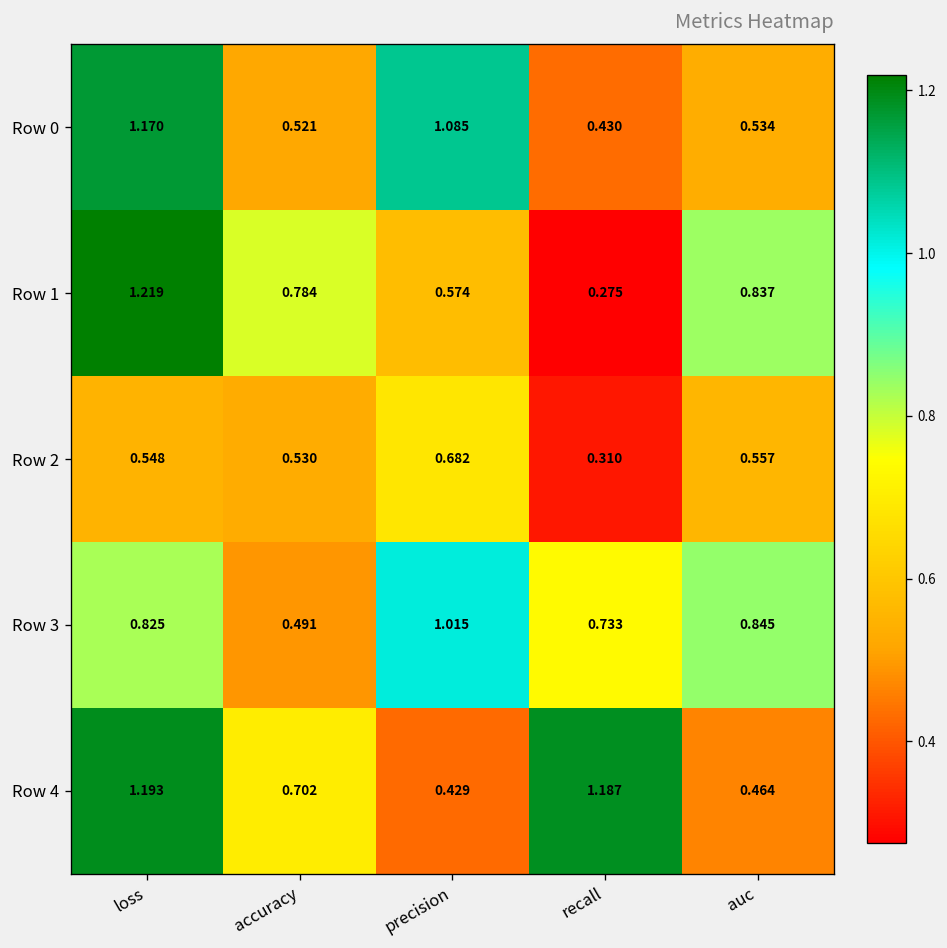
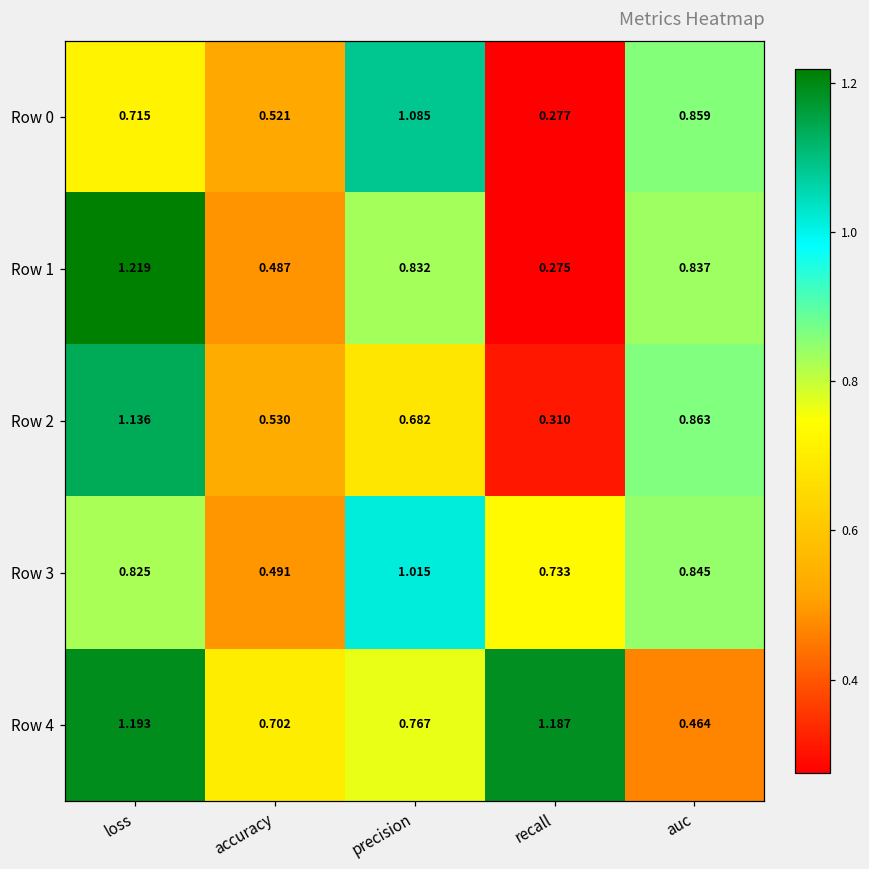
  {
    "Row 0": {
-     "loss": 1.170,
+     "loss": 0.715,
      "accuracy": 0.521,
      "precision": 1.085,
-     "recall": 0.430,
-     "auc": 0.534
+     "recall": 0.277,
+     "auc": 0.859
    },
    "Row 1": {
      "loss": 1.219,
-     "accuracy": 0.784,
-     "precision": 0.574,
+     "accuracy": 0.487,
+     "precision": 0.832,
      "recall": 0.275,
      "auc": 0.837
    },
    "Row 2": {
-     "loss": 0.548,
+     "loss": 1.136,
      "accuracy": 0.530,
      "precision": 0.682,
      "recall": 0.310,
-     "auc": 0.557
+     "auc": 0.863
    },
    "Row 3": {
      "loss": 0.825,
      "accuracy": 0.491,
      "precision": 1.015,
      "recall": 0.733,
      "auc": 0.845
    },
    "Row 4": {
      "loss": 1.193,
      "accuracy": 0.702,
-     "precision": 0.429,
+     "precision": 0.767,
      "recall": 1.187,
      "auc": 0.464
    }
  }
